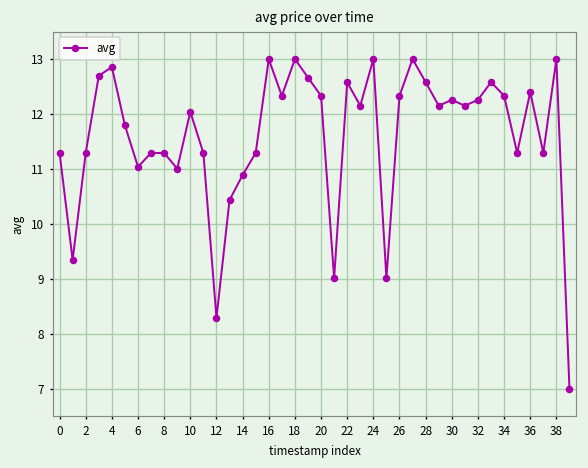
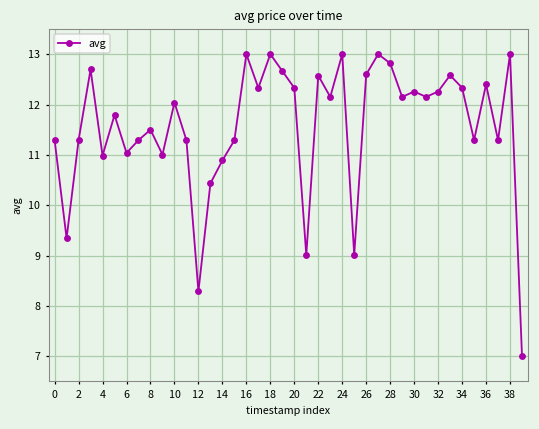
  {
    "0": 11.3,
    "2": 11.3,
-   "4": 12.9,
+   "4": 11.0,
    "6": 11.0,
-   "8": 11.3,
+   "8": 11.5,
    "10": 12.0,
    "12": 8.3,
    "14": 10.9,
    "16": 13.0,
    "18": 13.0,
    "20": 12.3,
    "22": 12.6,
    "24": 13.0,
-   "26": 12.3,
-   "28": 12.6,
+   "26": 12.6,
+   "28": 12.8,
    "30": 12.3,
    "32": 12.3,
    "34": 12.3,
    "36": 12.4,
    "38": 13.0
  }
